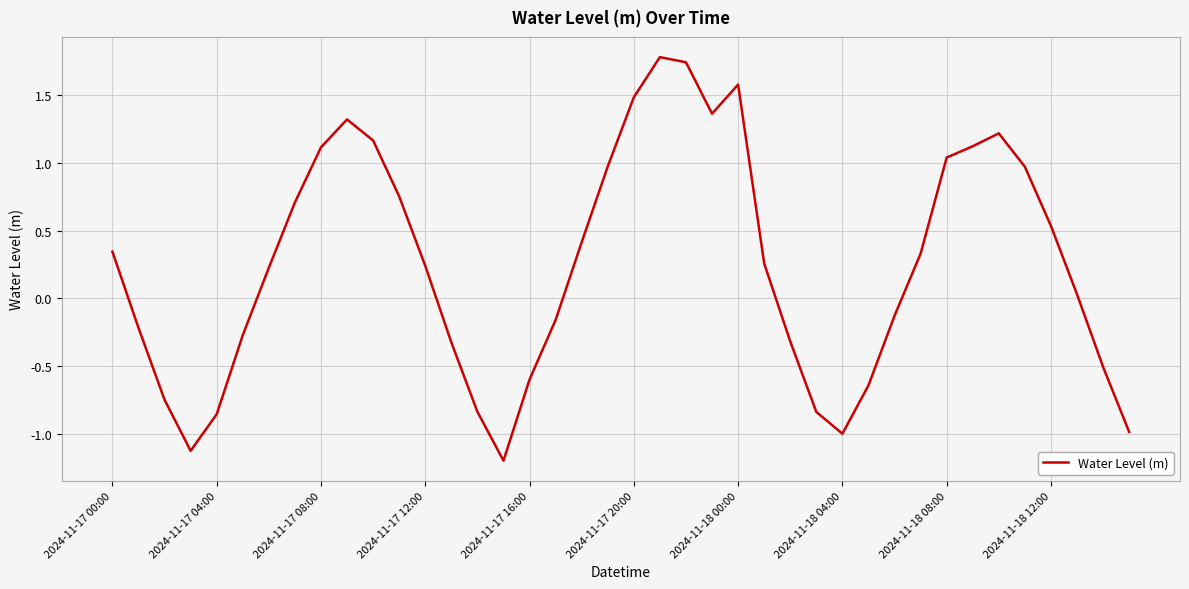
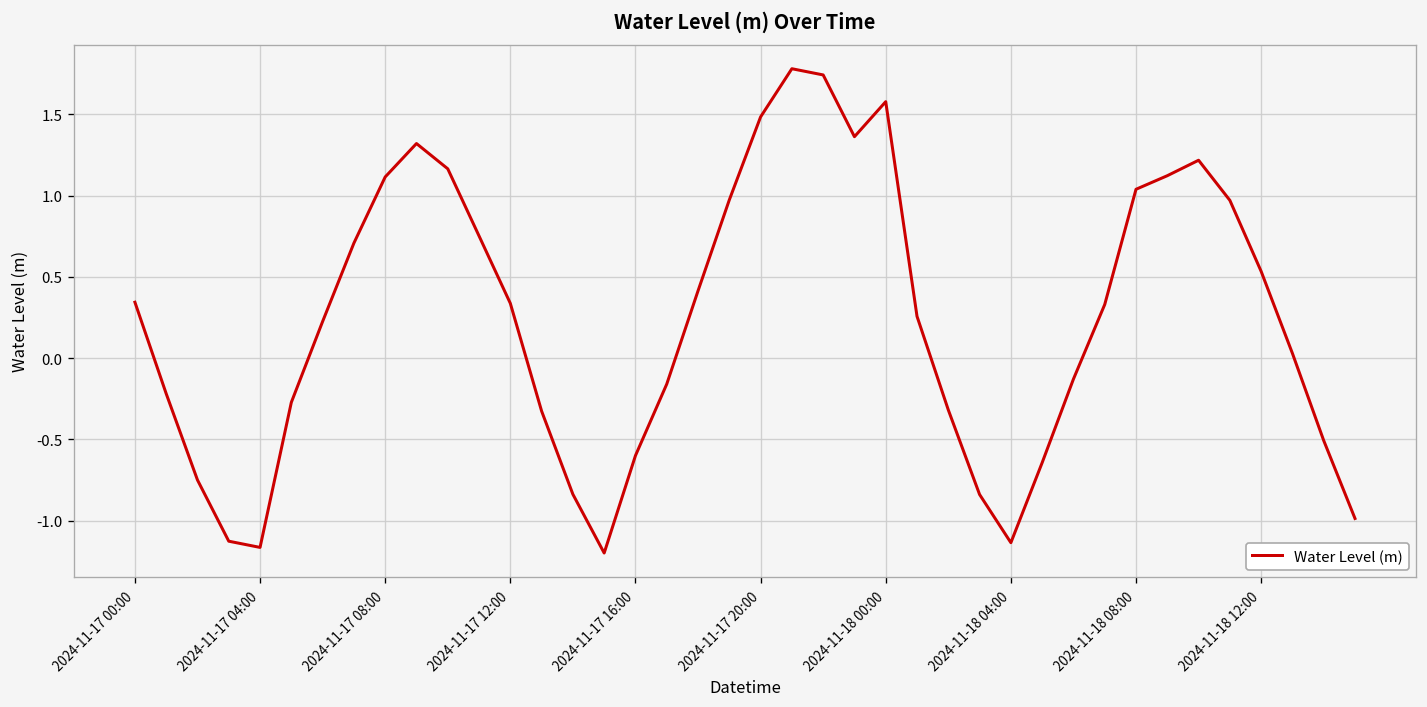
  {
    "2024-11-17 00:00": 0.34,
-   "2024-11-17 04:00": -0.86,
+   "2024-11-17 04:00": -1.16,
    "2024-11-17 08:00": 1.11,
-   "2024-11-17 12:00": 0.24,
+   "2024-11-17 12:00": 0.34,
    "2024-11-17 16:00": -0.60,
    "2024-11-17 20:00": 1.48,
    "2024-11-18 00:00": 1.58,
-   "2024-11-18 04:00": -1.00,
+   "2024-11-18 04:00": -1.14,
    "2024-11-18 08:00": 1.04,
    "2024-11-18 12:00": 0.53
  }
